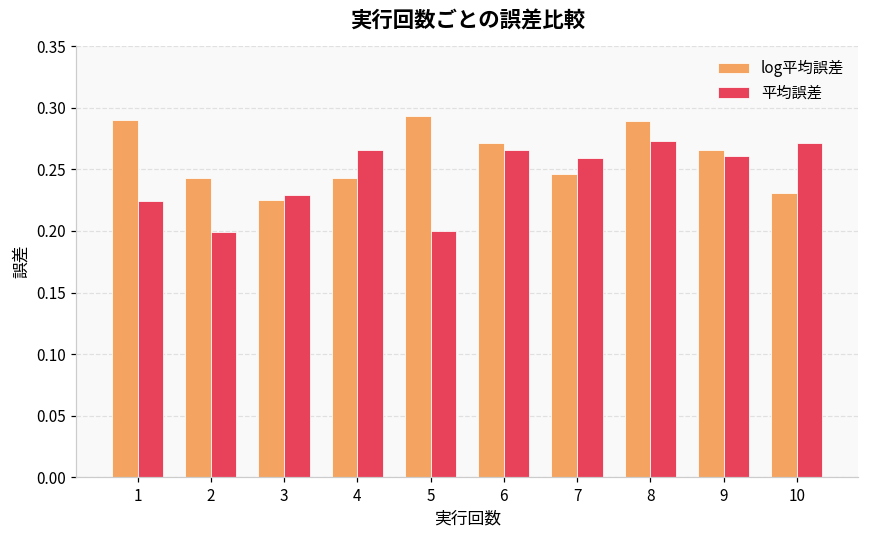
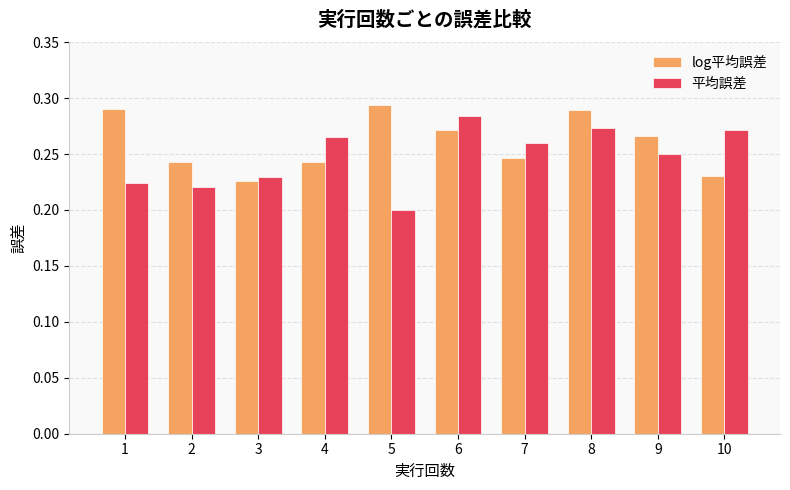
  {
    "log平均誤差": {
      "1": 0.290,
      "2": 0.243,
      "3": 0.226,
      "4": 0.243,
      "5": 0.294,
      "6": 0.272,
      "7": 0.247,
      "8": 0.289,
      "9": 0.266,
      "10": 0.231
    },
    "平均誤差": {
      "1": 0.225,
-     "2": 0.199,
+     "2": 0.220,
      "3": 0.229,
      "4": 0.266,
      "5": 0.200,
-     "6": 0.266,
+     "6": 0.284,
      "7": 0.260,
      "8": 0.273,
-     "9": 0.261,
+     "9": 0.250,
      "10": 0.272
    }
  }
